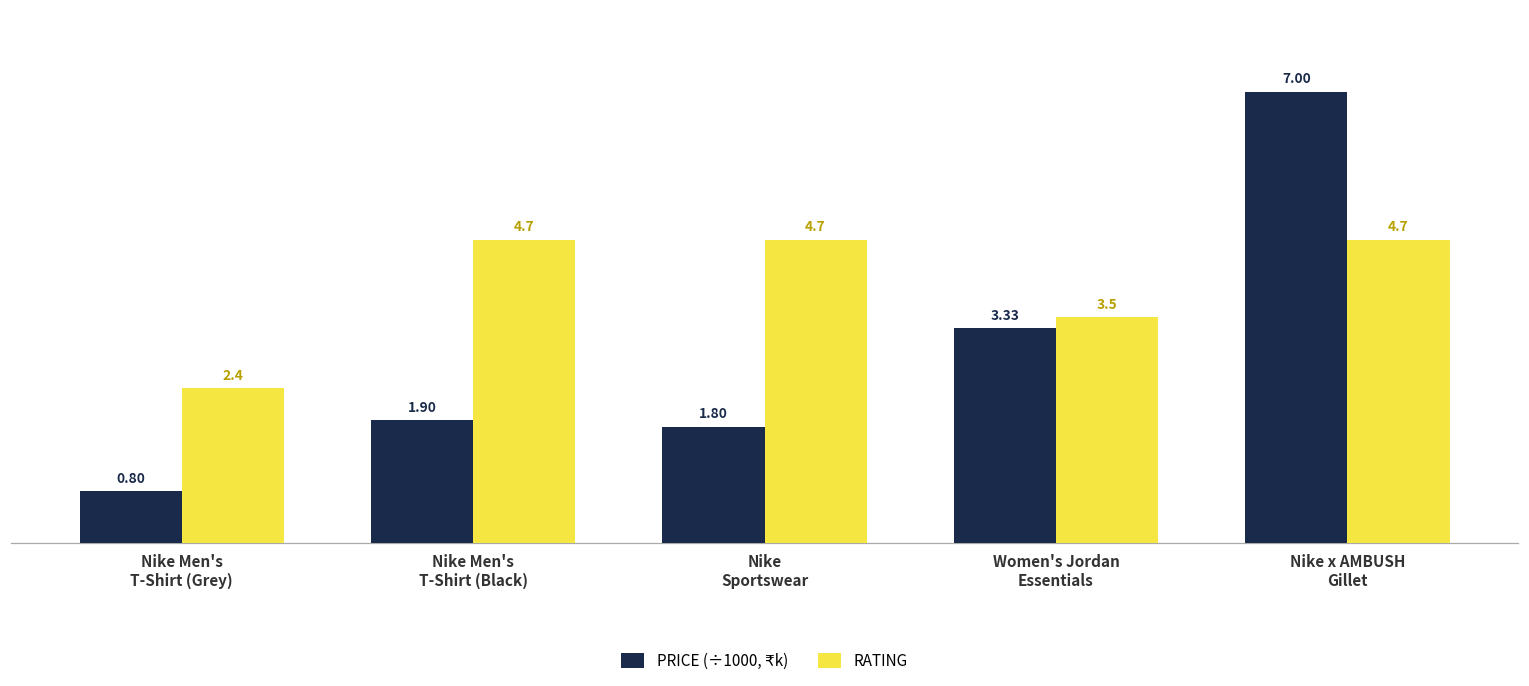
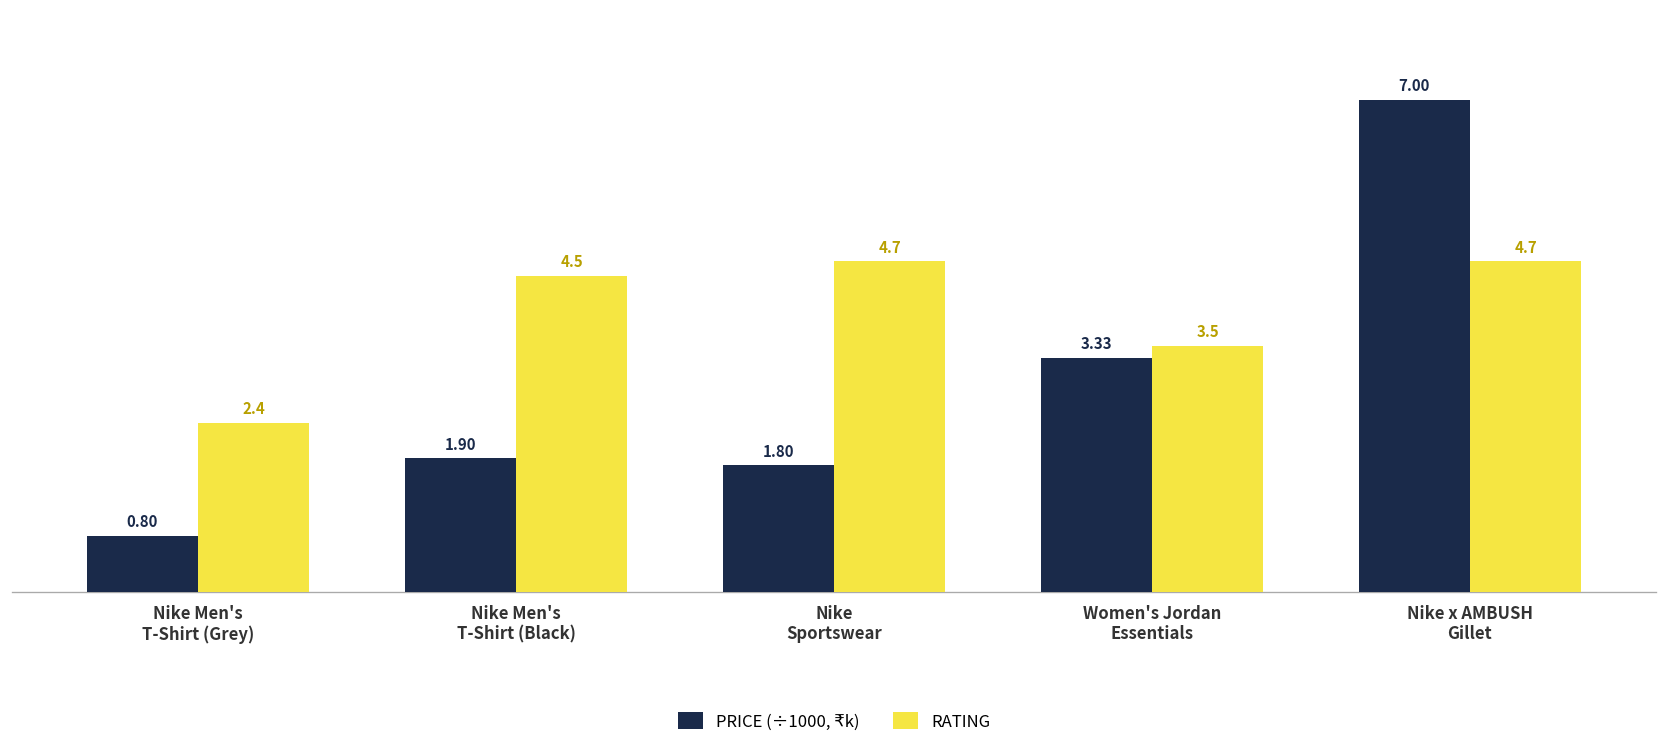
  {
    "PRICE (÷1000, ₹k)": {
      "Nike Men's T-Shirt (Grey)": 0.80,
      "Nike Men's T-Shirt (Black)": 1.90,
      "Nike Sportswear": 1.80,
      "Women's Jordan Essentials": 3.33,
      "Nike x AMBUSH Gillet": 7.00
    },
    "RATING": {
      "Nike Men's T-Shirt (Grey)": 2.4,
-     "Nike Men's T-Shirt (Black)": 4.7,
+     "Nike Men's T-Shirt (Black)": 4.5,
      "Nike Sportswear": 4.7,
      "Women's Jordan Essentials": 3.5,
      "Nike x AMBUSH Gillet": 4.7
    }
  }
